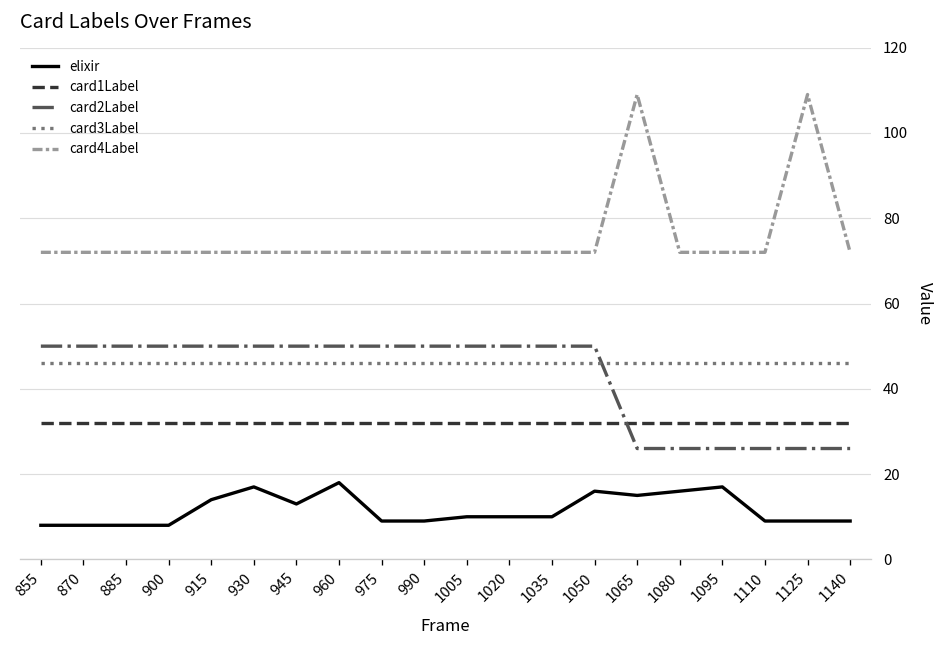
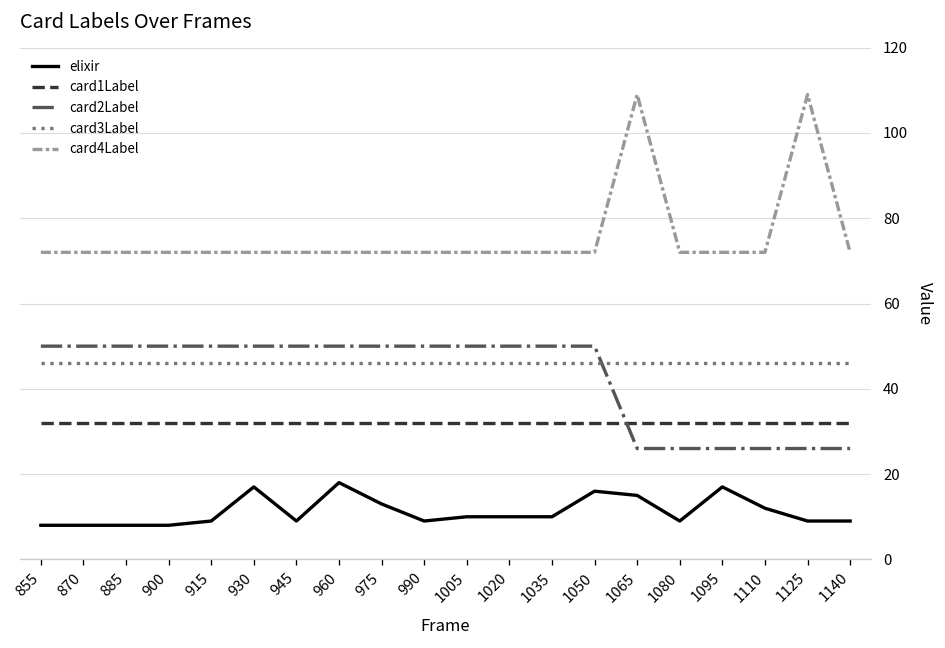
  {
    "elixir": {
      "855": 8,
      "870": 8,
      "885": 8,
      "900": 8,
-     "915": 14,
+     "915": 9,
      "930": 17,
-     "945": 13,
+     "945": 9,
      "960": 18,
-     "975": 9,
+     "975": 13,
      "990": 9,
      "1005": 10,
      "1020": 10,
      "1035": 10,
      "1050": 16,
      "1065": 15,
-     "1080": 16,
+     "1080": 9,
      "1095": 17,
-     "1110": 9,
+     "1110": 12,
      "1125": 9,
      "1140": 9
    }
  }
